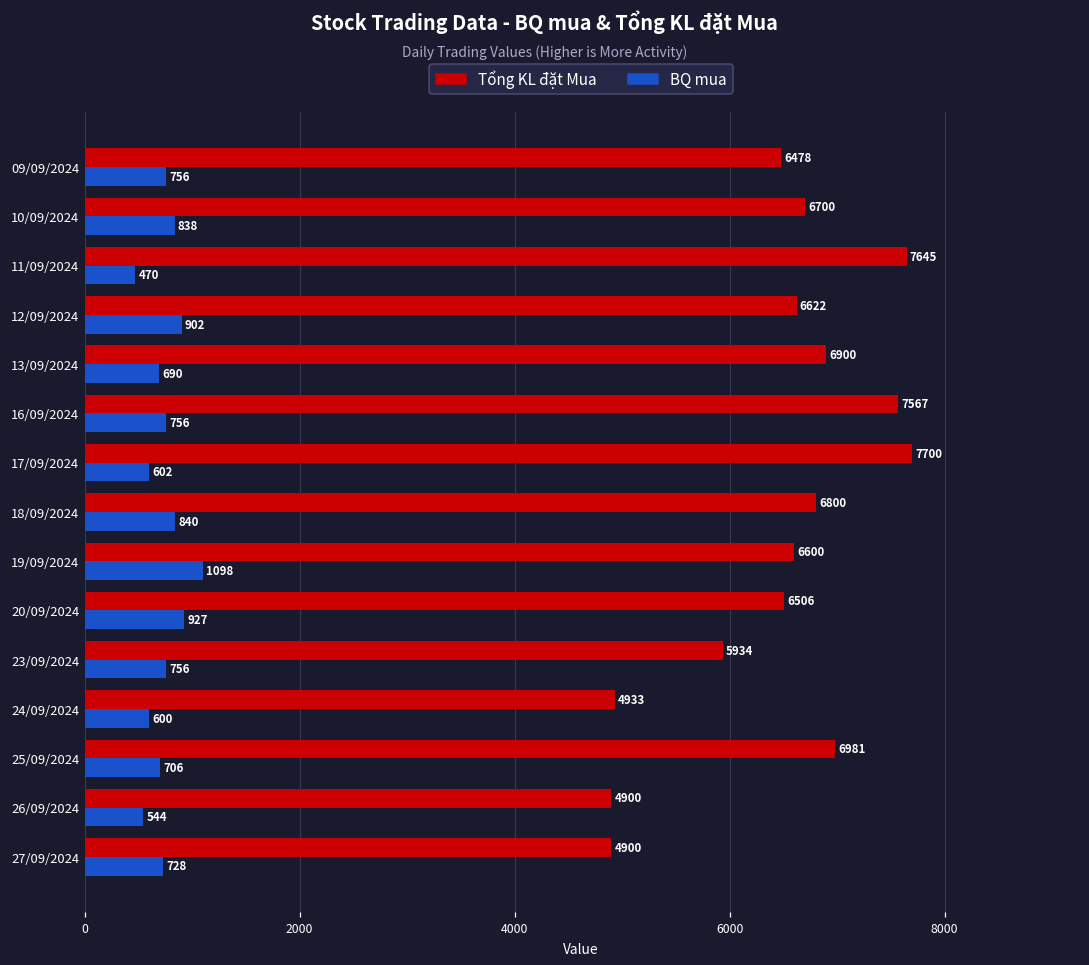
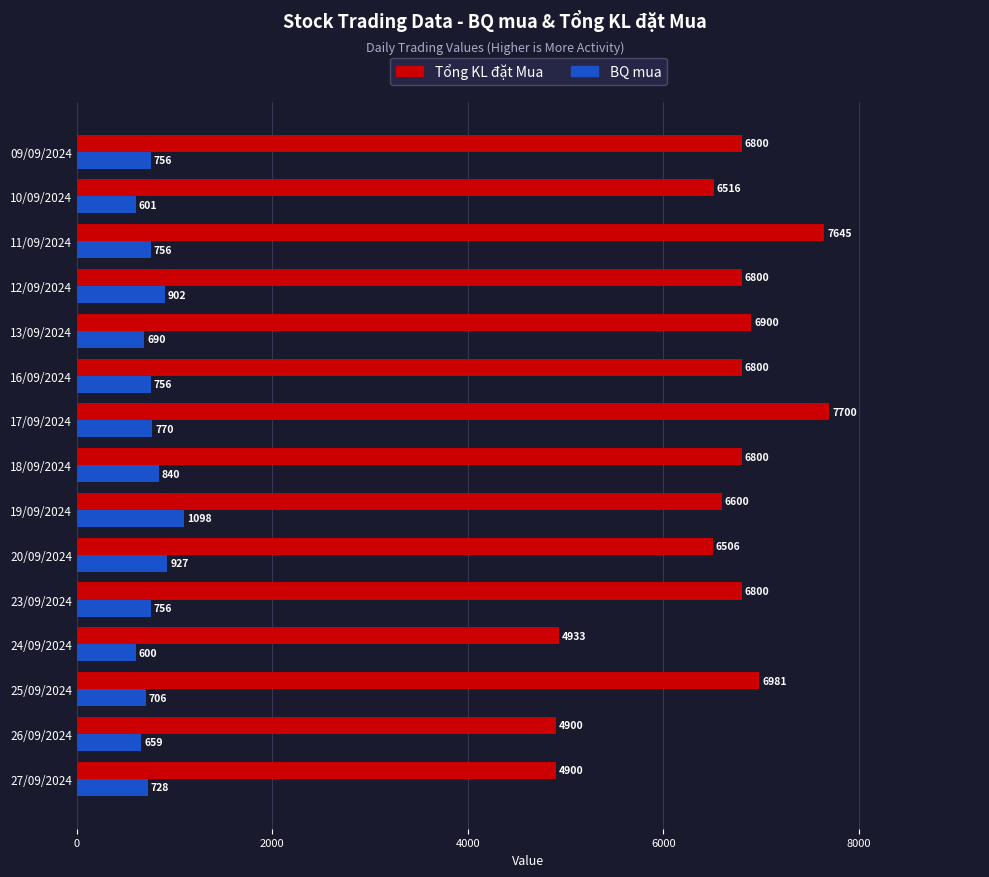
  {
    "Tổng KL đặt Mua": {
-     "09/09/2024": 6478,
-     "10/09/2024": 6700,
+     "09/09/2024": 6800,
+     "10/09/2024": 6516,
      "11/09/2024": 7645,
-     "12/09/2024": 6622,
+     "12/09/2024": 6800,
      "13/09/2024": 6900,
-     "16/09/2024": 7567,
+     "16/09/2024": 6800,
      "17/09/2024": 7700,
      "18/09/2024": 6800,
      "19/09/2024": 6600,
      "20/09/2024": 6506,
-     "23/09/2024": 5934,
+     "23/09/2024": 6800,
      "24/09/2024": 4933,
      "25/09/2024": 6981,
      "26/09/2024": 4900,
      "27/09/2024": 4900
    },
    "BQ mua": {
      "09/09/2024": 756,
-     "10/09/2024": 838,
-     "11/09/2024": 470,
+     "10/09/2024": 601,
+     "11/09/2024": 756,
      "12/09/2024": 902,
      "13/09/2024": 690,
      "16/09/2024": 756,
-     "17/09/2024": 602,
+     "17/09/2024": 770,
      "18/09/2024": 840,
      "19/09/2024": 1098,
      "20/09/2024": 927,
      "23/09/2024": 756,
      "24/09/2024": 600,
      "25/09/2024": 706,
-     "26/09/2024": 544,
+     "26/09/2024": 659,
      "27/09/2024": 728
    }
  }
